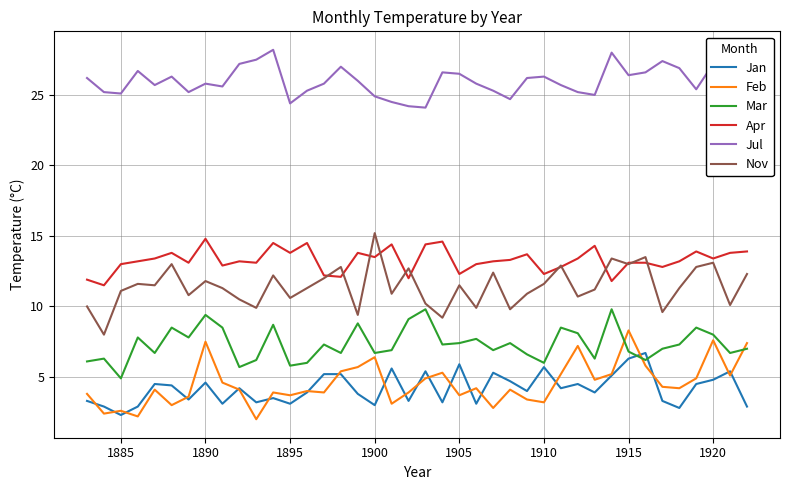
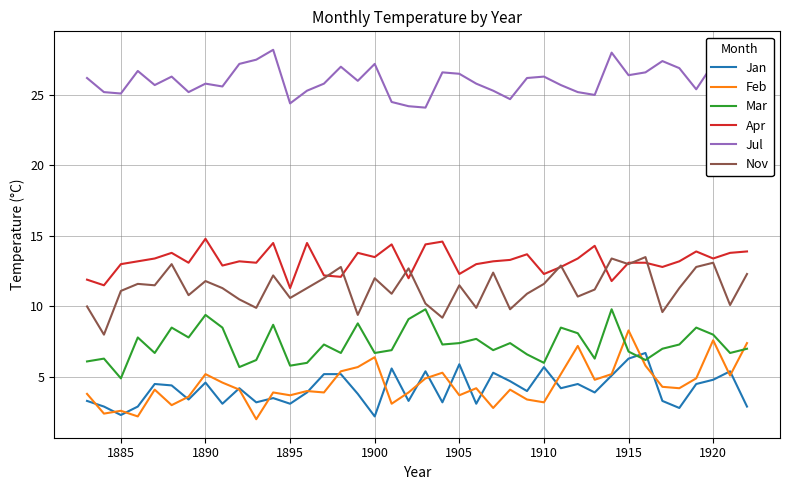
  {
    "Jan": {
      "1885": 2.3,
      "1890": 4.6,
      "1895": 3.1,
-     "1900": 3.0,
+     "1900": 2.2,
      "1905": 5.9,
      "1910": 5.7,
      "1915": 6.3,
      "1920": 4.8
    },
    "Feb": {
      "1885": 2.6,
-     "1890": 7.5,
+     "1890": 5.2,
      "1895": 3.7,
      "1900": 6.4,
      "1905": 3.7,
      "1910": 3.2,
      "1915": 8.3,
      "1920": 7.6
    },
    "Mar": {
      "1885": 4.9,
      "1890": 9.4,
      "1895": 5.8,
      "1900": 6.7,
      "1905": 7.4,
      "1910": 6.0,
      "1915": 6.8,
      "1920": 8.0
    },
    "Apr": {
      "1885": 13.0,
      "1890": 14.8,
-     "1895": 13.8,
+     "1895": 11.3,
      "1900": 13.5,
      "1905": 12.3,
      "1910": 12.3,
      "1920": 13.4
    },
    "Jul": {
      "1885": 25.1,
      "1890": 25.8,
      "1895": 24.4,
-     "1900": 24.9,
+     "1900": 27.2,
      "1905": 26.5,
      "1910": 26.3,
      "1915": 26.4
    },
    "Nov": {
      "1885": 11.1,
      "1890": 11.8,
      "1895": 10.6,
-     "1900": 15.2,
+     "1900": 12.0,
      "1905": 11.5,
      "1910": 11.6,
      "1920": 13.1
    }
  }
